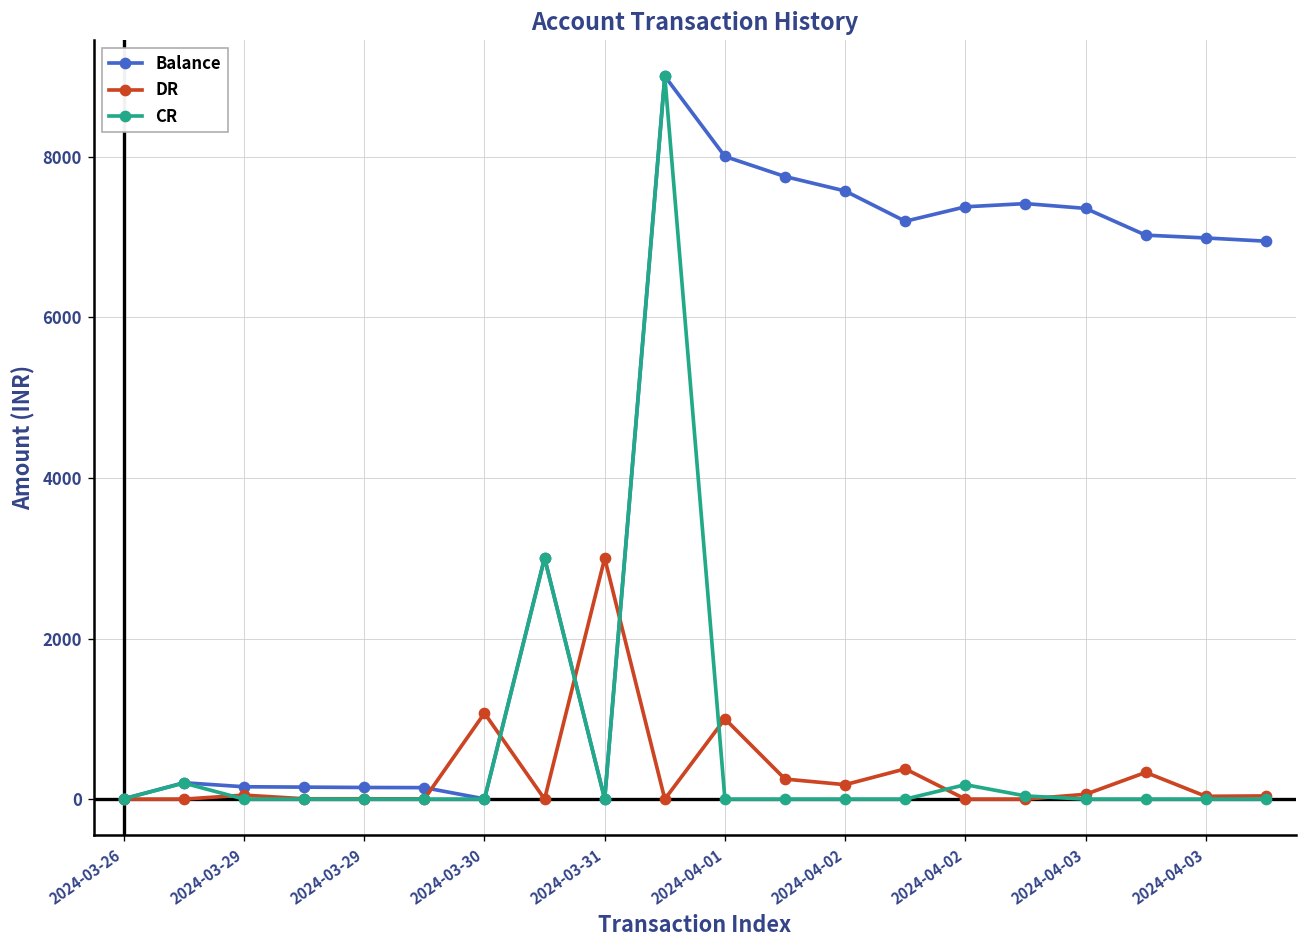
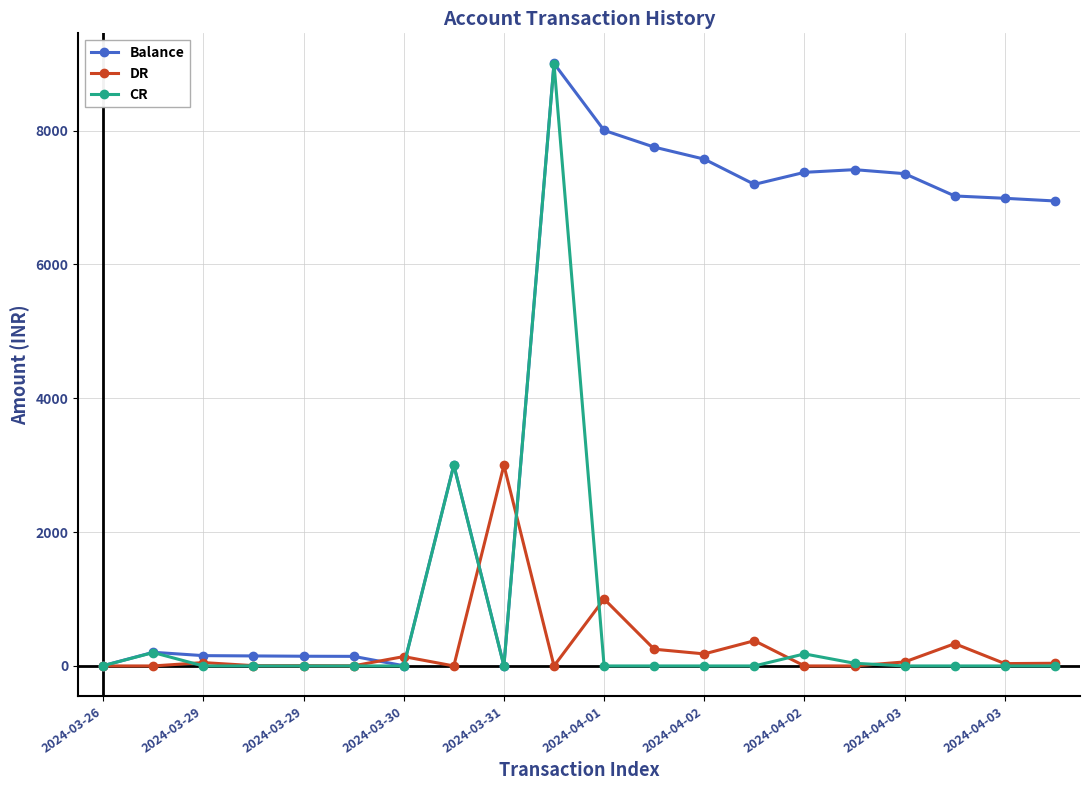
  {
    "DR": {
-     "2024-03-30": 1100
+     "2024-03-30": 100
    }
  }
